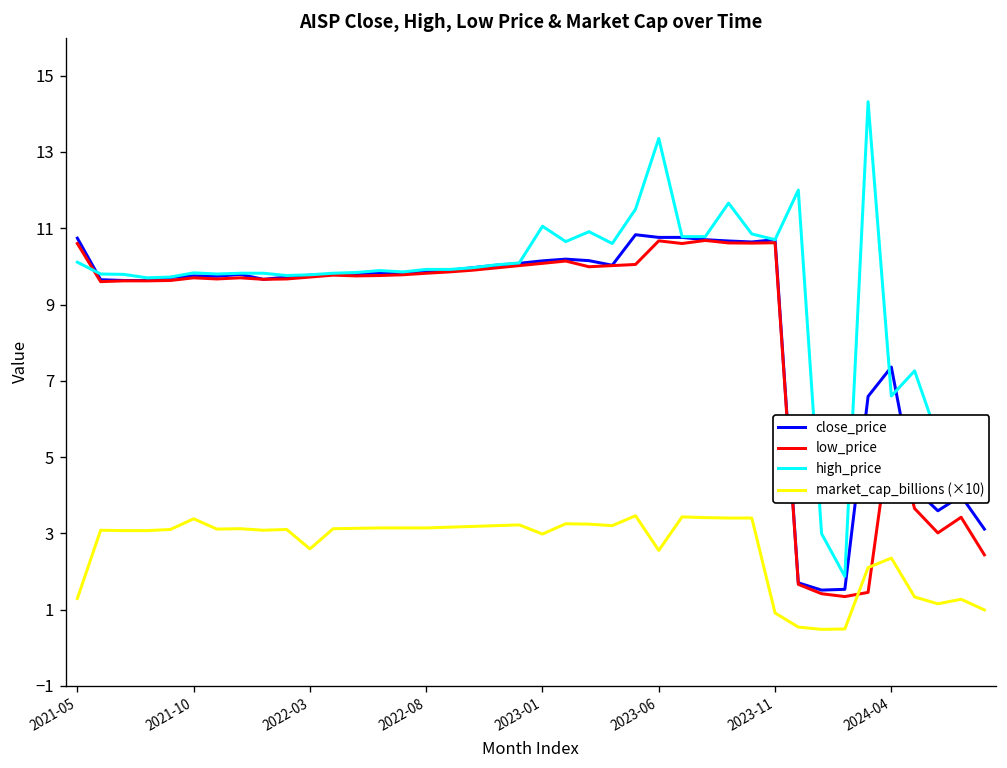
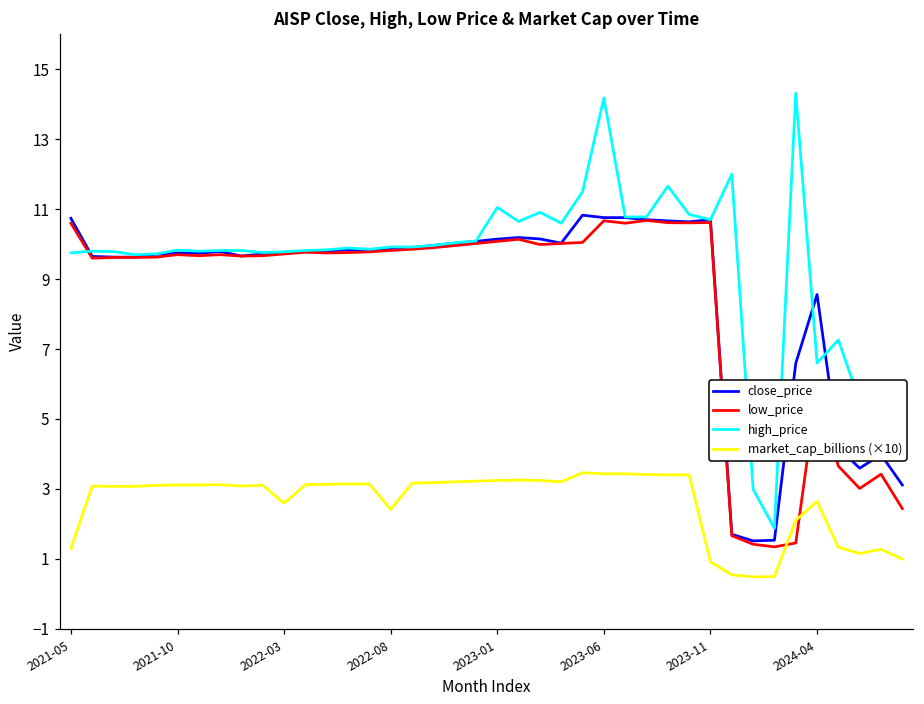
  {
    "close_price": {
      "2021-05": 10.7,
      "2023-06": 10.8,
-     "2024-04": 7.4
+     "2024-04": 8.6
    },
    "low_price": {
      "2021-05": 10.6,
      "2023-06": 10.7,
      "2023-11": 10.6
    },
    "high_price": {
-     "2021-05": 10.1,
+     "2021-05": 9.8,
      "2023-01": 11.1,
-     "2023-06": 13.4,
+     "2023-06": 14.2,
      "2024-04": 6.6
    },
    "market_cap_billions (×10)": {
      "2021-05": 1.3,
-     "2021-10": 3.4,
+     "2021-10": 3.1,
      "2022-03": 2.6,
-     "2022-08": 3.1,
-     "2023-01": 3.0,
-     "2023-06": 2.6,
+     "2022-08": 2.4,
+     "2023-01": 3.2,
+     "2023-06": 3.4,
      "2023-11": 0.9,
-     "2024-04": 2.3
+     "2024-04": 2.6
    }
  }
